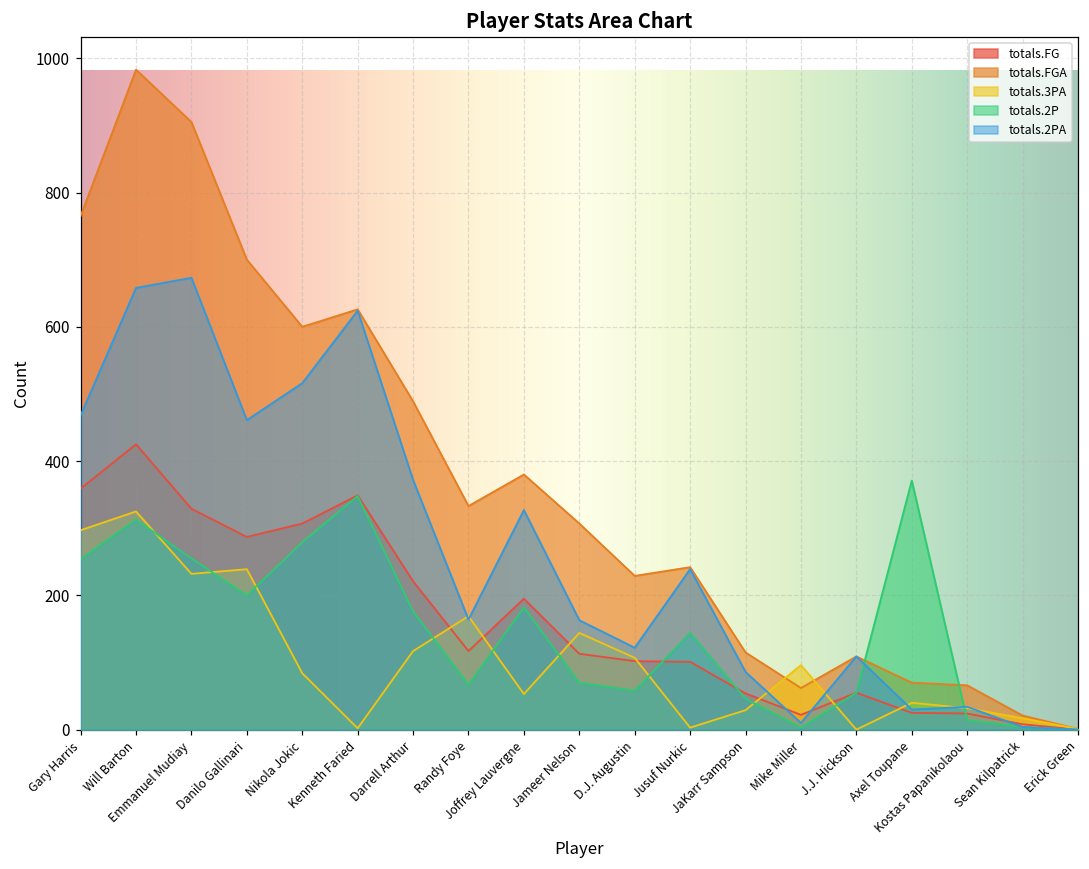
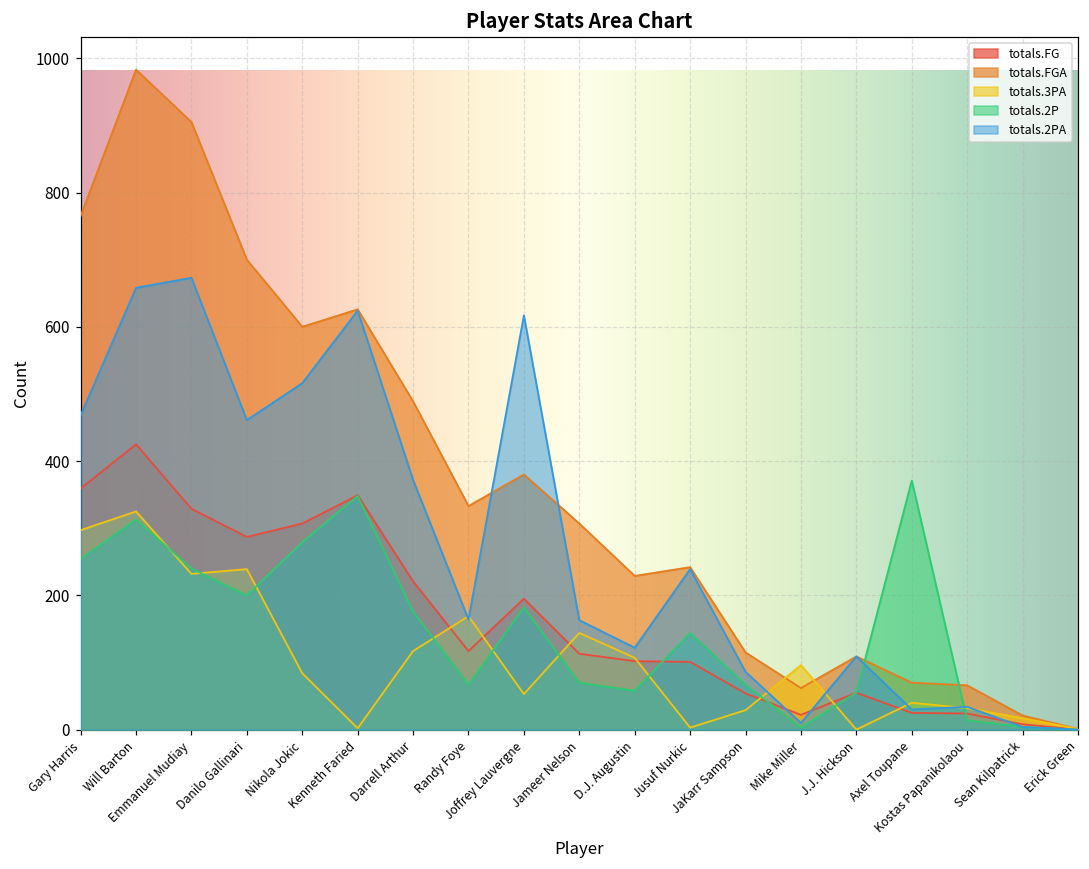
  {
    "totals.3PA": {
      "Gary Harris": 300,
      "Will Barton": 330,
      "Emmanuel Mudiay": 230,
      "Danilo Gallinari": 240,
      "Nikola Jokic": 80,
      "Kenneth Faried": 0,
      "Darrell Arthur": 120,
      "Randy Foye": 170,
      "Joffrey Lauvergne": 50,
      "Jameer Nelson": 140,
      "D.J. Augustin": 110,
      "Jusuf Nurkic": 0,
      "JaKarr Sampson": 30,
      "Mike Miller": 100,
      "J.J. Hickson": 0,
      "Axel Toupane": 40
    },
    "totals.2P": {
      "Gary Harris": 250,
      "Will Barton": 310,
-     "Emmanuel Mudiay": 260,
+     "Emmanuel Mudiay": 240,
      "Danilo Gallinari": 200,
      "Nikola Jokic": 280,
      "Darrell Arthur": 180,
      "Randy Foye": 70,
      "Joffrey Lauvergne": 180,
      "Jameer Nelson": 70,
      "D.J. Augustin": 60,
      "Jusuf Nurkic": 140,
-     "JaKarr Sampson": 50,
+     "JaKarr Sampson": 70,
      "Mike Miller": 0,
      "Axel Toupane": 370,
      "Kostas Papanikolaou": 10
    },
    "totals.2PA": {
      "Gary Harris": 470,
      "Will Barton": 660,
      "Emmanuel Mudiay": 670,
      "Danilo Gallinari": 460,
      "Nikola Jokic": 520,
      "Darrell Arthur": 370,
      "Randy Foye": 160,
-     "Joffrey Lauvergne": 330,
+     "Joffrey Lauvergne": 620,
      "Jameer Nelson": 160,
      "D.J. Augustin": 120,
      "JaKarr Sampson": 90,
      "Mike Miller": 10,
      "Axel Toupane": 30
    }
  }
